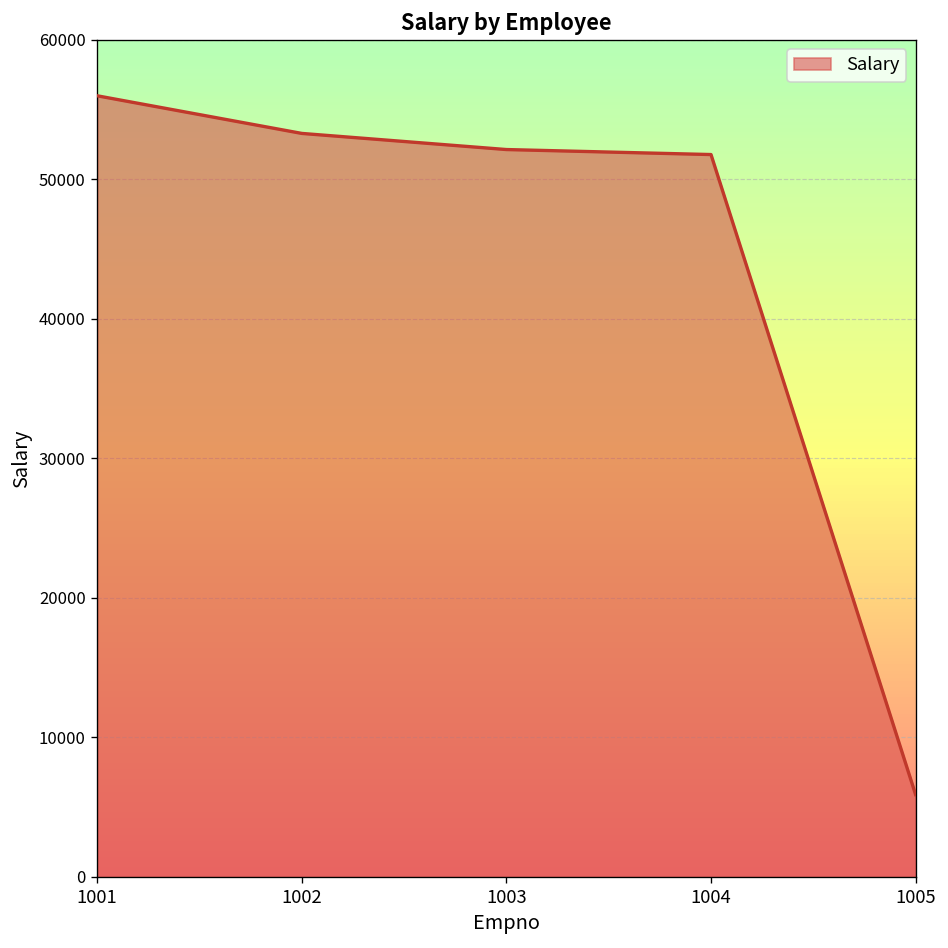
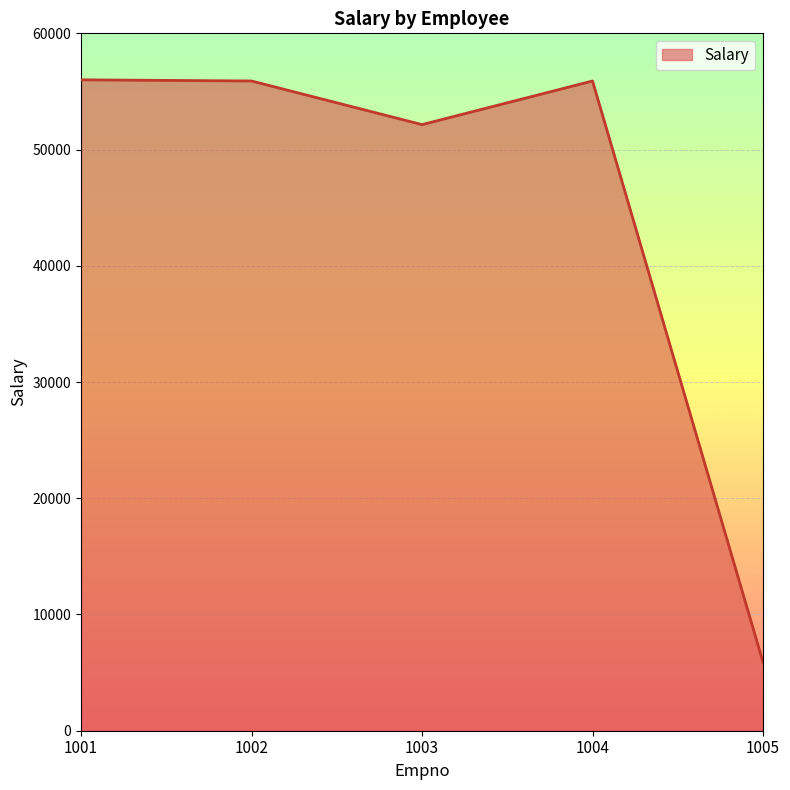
  {
    "1001": 56000,
-   "1002": 53300,
+   "1002": 55900,
    "1003": 52100,
-   "1004": 51800,
+   "1004": 55900,
    "1005": 5900
  }
